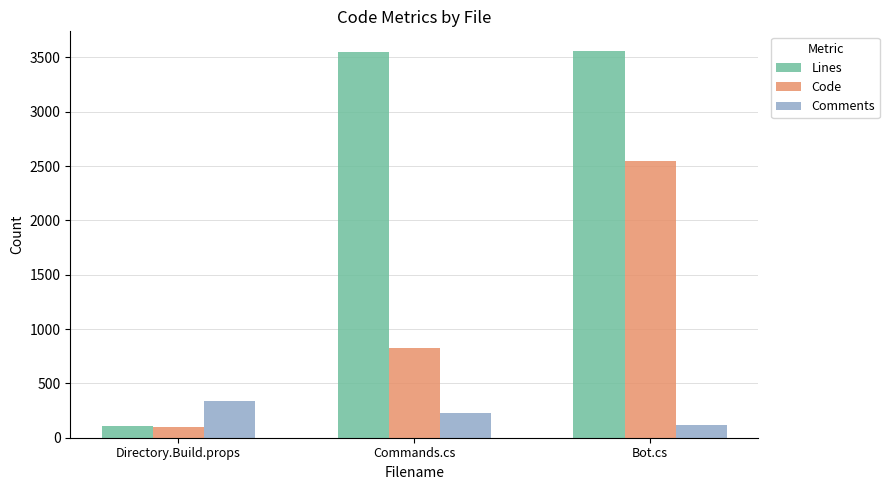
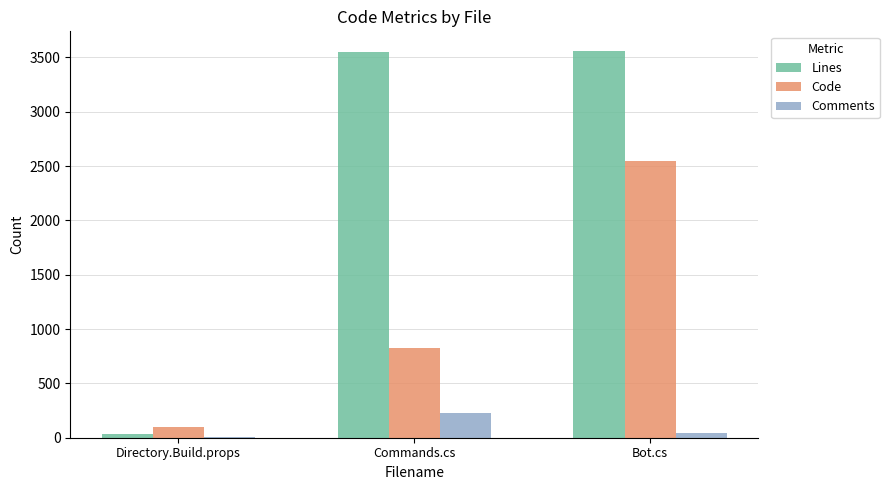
  {
    "Lines": {
-     "Directory.Build.props": 110,
+     "Directory.Build.props": 40,
      "Commands.cs": 3550,
      "Bot.cs": 3560
    },
    "Code": {
      "Directory.Build.props": 100,
      "Commands.cs": 820,
      "Bot.cs": 2550
    },
    "Comments": {
-     "Directory.Build.props": 340,
+     "Directory.Build.props": 10,
      "Commands.cs": 220,
-     "Bot.cs": 120
+     "Bot.cs": 40
    }
  }
